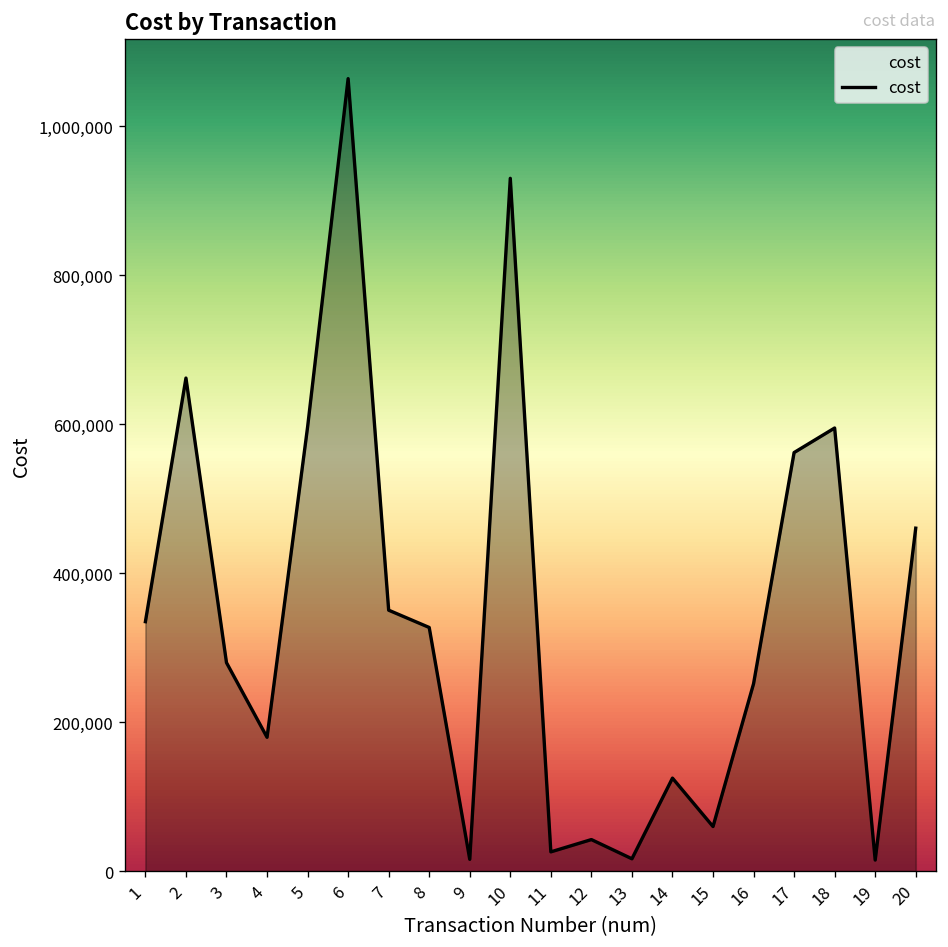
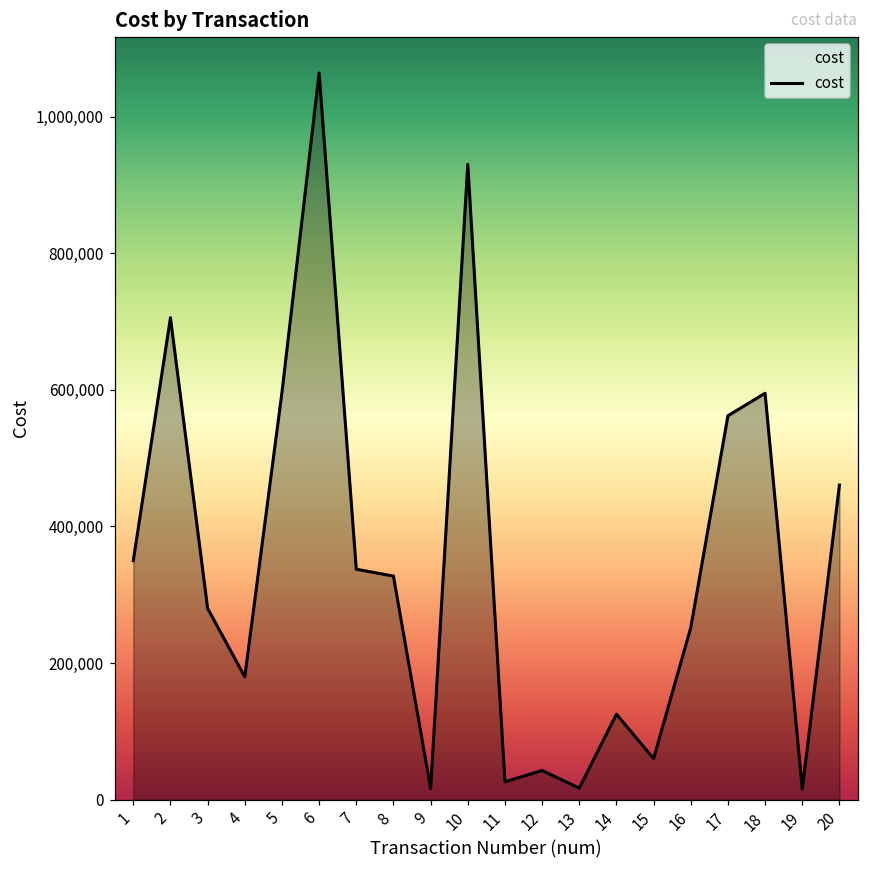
  {
-   "1": "340,000",
-   "2": "660,000",
+   "1": "350,000",
+   "2": "710,000",
    "3": "280,000",
    "4": "180,000",
    "5": "600,000",
    "6": "1,060,000",
-   "7": "350,000",
+   "7": "340,000",
    "8": "330,000",
    "9": "20,000",
    "10": "930,000",
    "11": "30,000",
    "12": "40,000",
    "13": "20,000",
    "14": "130,000",
    "15": "60,000",
    "16": "250,000",
    "17": "560,000",
    "18": "600,000",
    "19": "20,000",
    "20": "460,000"
  }
